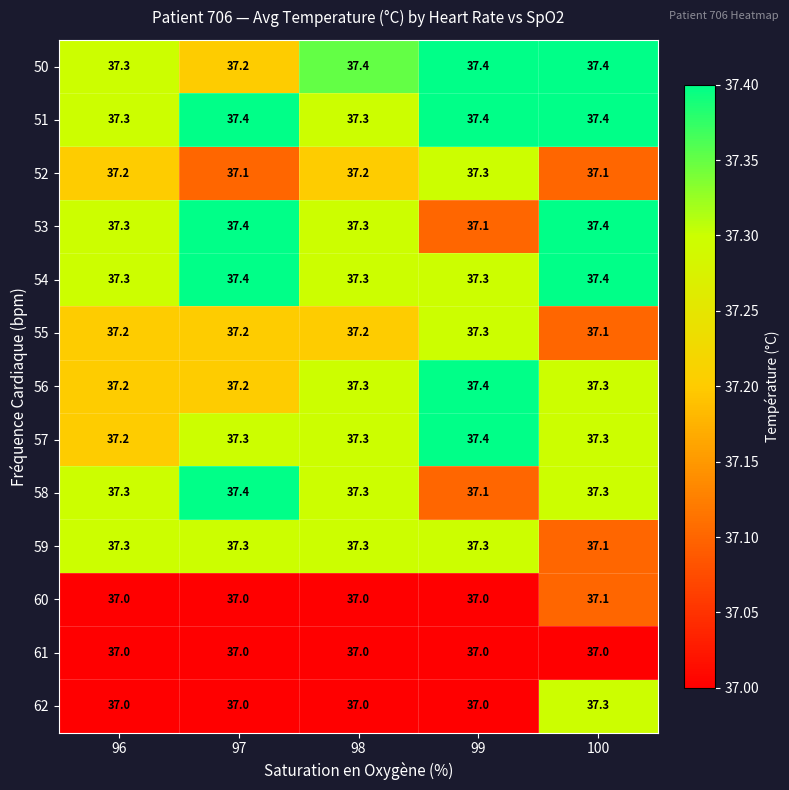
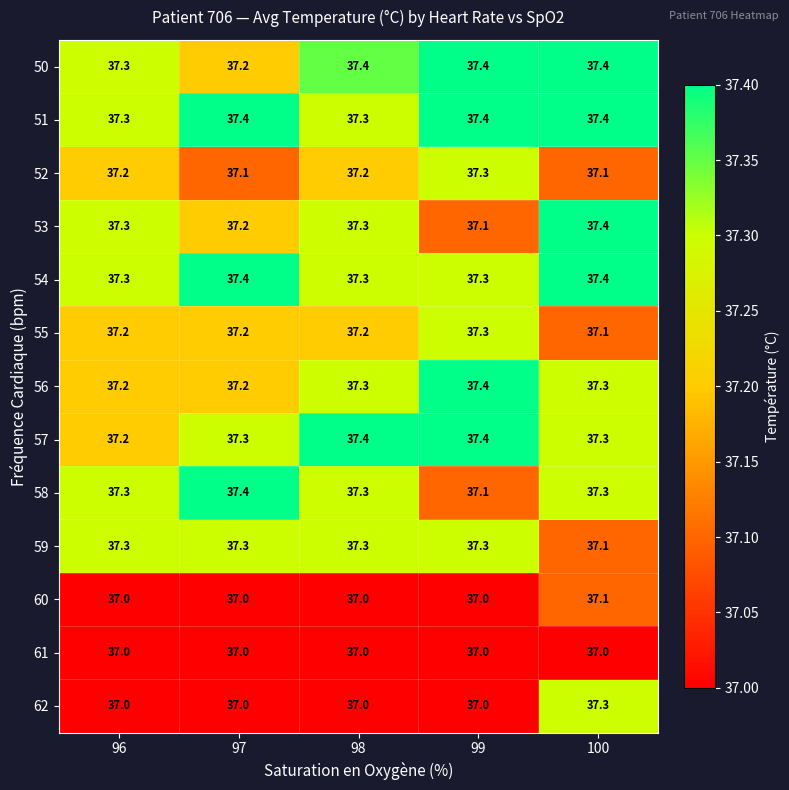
  {
    "50": {
      "96": 37.3,
      "97": 37.2,
      "98": 37.4,
      "99": 37.4,
      "100": 37.4
    },
    "51": {
      "96": 37.3,
      "97": 37.4,
      "98": 37.3,
      "99": 37.4,
      "100": 37.4
    },
    "52": {
      "96": 37.2,
      "97": 37.1,
      "98": 37.2,
      "99": 37.3,
      "100": 37.1
    },
    "53": {
      "96": 37.3,
-     "97": 37.4,
+     "97": 37.2,
      "98": 37.3,
      "99": 37.1,
      "100": 37.4
    },
    "54": {
      "96": 37.3,
      "97": 37.4,
      "98": 37.3,
      "99": 37.3,
      "100": 37.4
    },
    "55": {
      "96": 37.2,
      "97": 37.2,
      "98": 37.2,
      "99": 37.3,
      "100": 37.1
    },
    "56": {
      "96": 37.2,
      "97": 37.2,
      "98": 37.3,
      "99": 37.4,
      "100": 37.3
    },
    "57": {
      "96": 37.2,
      "97": 37.3,
-     "98": 37.3,
+     "98": 37.4,
      "99": 37.4,
      "100": 37.3
    },
    "58": {
      "96": 37.3,
      "97": 37.4,
      "98": 37.3,
      "99": 37.1,
      "100": 37.3
    },
    "59": {
      "96": 37.3,
      "97": 37.3,
      "98": 37.3,
      "99": 37.3,
      "100": 37.1
    },
    "60": {
      "96": 37.0,
      "97": 37.0,
      "98": 37.0,
      "99": 37.0,
      "100": 37.1
    },
    "61": {
      "96": 37.0,
      "97": 37.0,
      "98": 37.0,
      "99": 37.0,
      "100": 37.0
    },
    "62": {
      "96": 37.0,
      "97": 37.0,
      "98": 37.0,
      "99": 37.0,
      "100": 37.3
    }
  }
